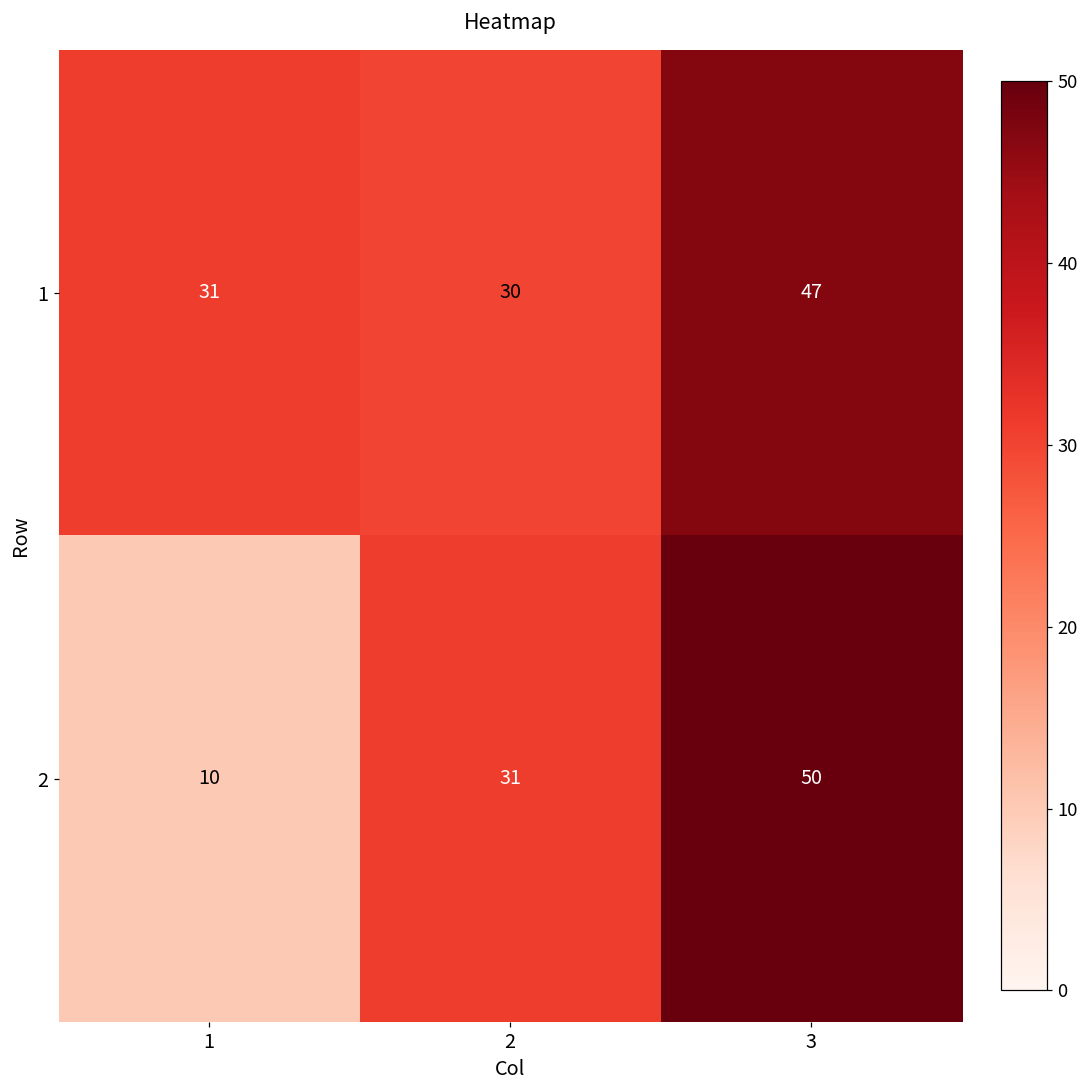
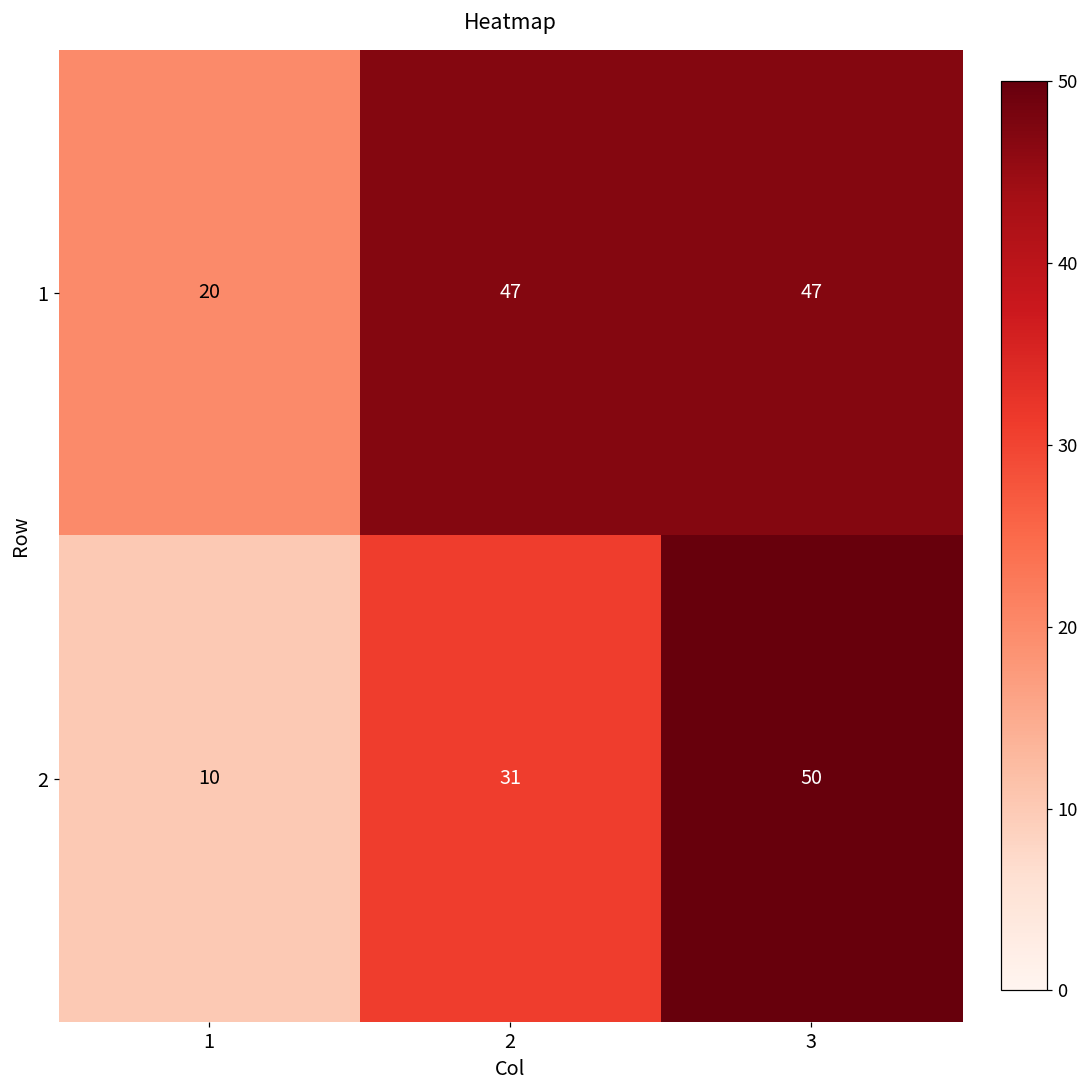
  {
    "1": {
-     "1": 31,
-     "2": 30,
+     "1": 20,
+     "2": 47,
      "3": 47
    },
    "2": {
      "1": 10,
      "2": 31,
      "3": 50
    }
  }
